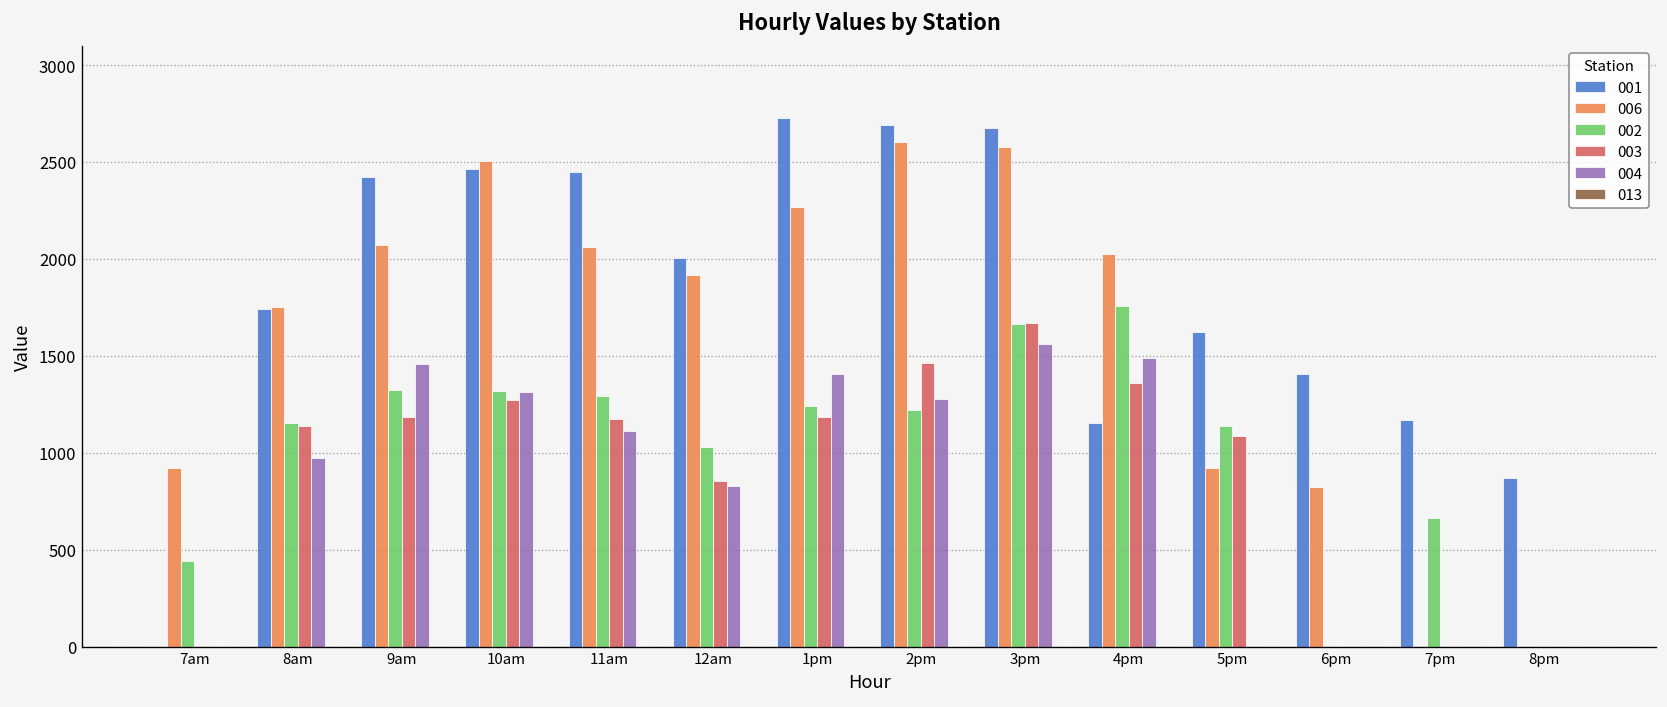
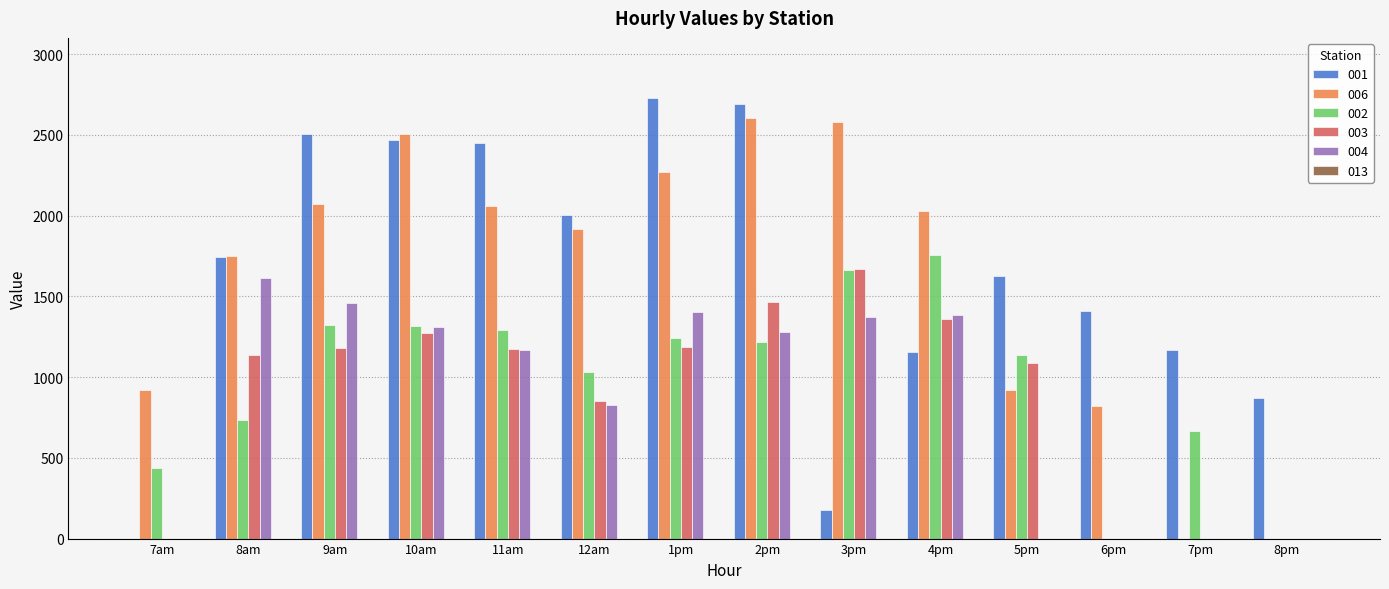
  {
    "001": {
      "7am": 0,
      "8am": 1740,
-     "9am": 2420,
+     "9am": 2510,
      "10am": 2460,
      "11am": 2450,
      "12am": 2010,
      "1pm": 2730,
      "2pm": 2690,
-     "3pm": 2680,
+     "3pm": 170,
      "4pm": 1150,
      "5pm": 1620,
      "6pm": 1410,
      "7pm": 1170,
      "8pm": 870
    },
    "002": {
      "7am": 440,
-     "8am": 1150,
+     "8am": 730,
      "9am": 1320,
      "10am": 1320,
      "11am": 1290,
      "12am": 1030,
      "1pm": 1240,
      "2pm": 1220,
      "3pm": 1670,
      "4pm": 1760,
      "5pm": 1140,
      "6pm": 0,
      "7pm": 660,
      "8pm": 0
    },
    "004": {
      "7am": 0,
-     "8am": 970,
+     "8am": 1610,
      "9am": 1460,
      "10am": 1310,
-     "11am": 1110,
+     "11am": 1160,
      "12am": 830,
      "1pm": 1400,
      "2pm": 1280,
-     "3pm": 1560,
-     "4pm": 1490,
+     "3pm": 1370,
+     "4pm": 1390,
      "5pm": 0,
      "6pm": 0,
      "7pm": 0,
      "8pm": 0
    },
    "013": {
      "7am": 0,
      "8am": 0,
      "9am": 0,
      "10am": 0,
      "11am": 0,
      "12am": 0,
      "1pm": 0,
      "2pm": 0,
      "3pm": 0,
      "4pm": 0,
      "5pm": 0,
      "6pm": 0,
      "7pm": 0,
      "8pm": 0
    }
  }
